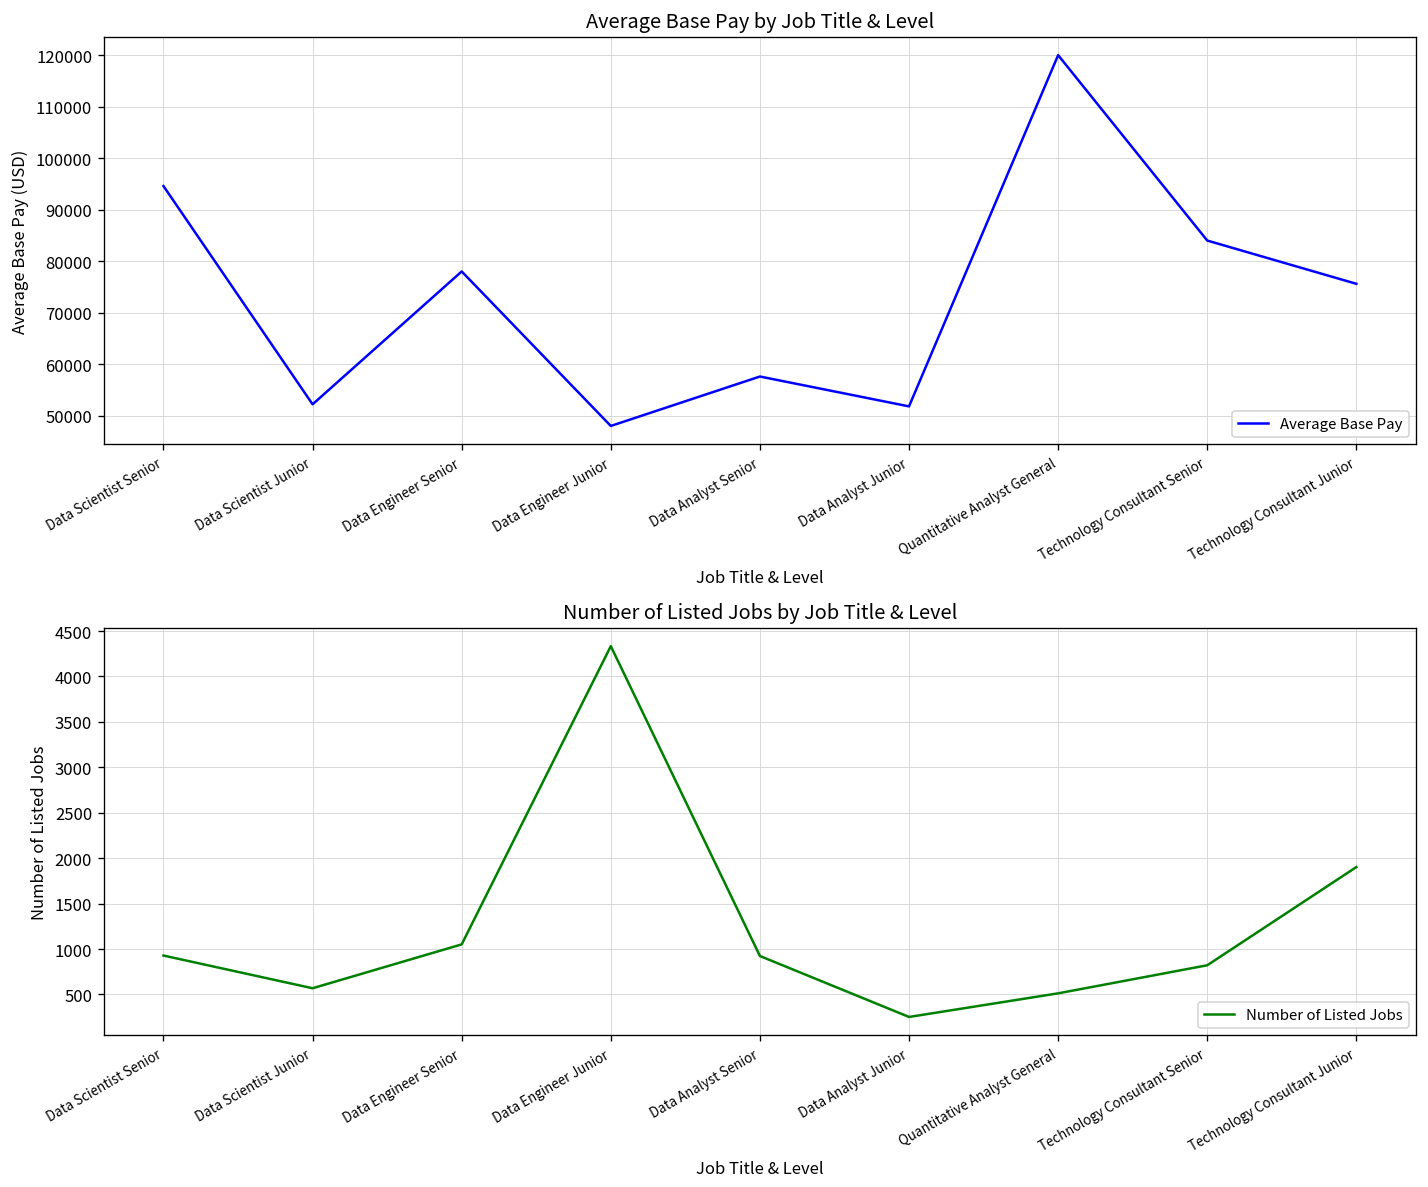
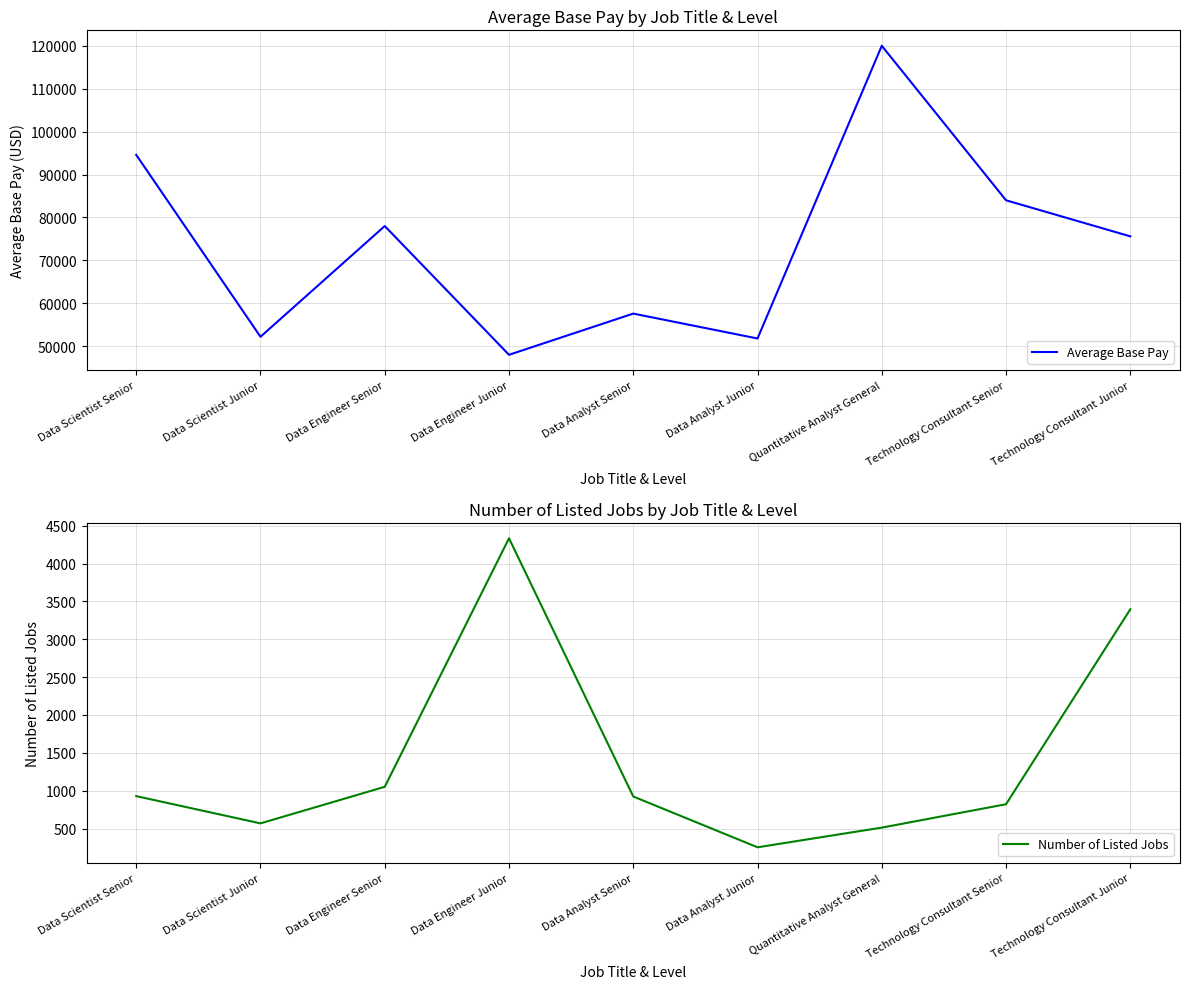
  {
    "Average Base Pay by Job Title & Level": {
      "Data Scientist Senior": 95000,
      "Data Scientist Junior": 52000,
      "Data Engineer Senior": 78000,
      "Data Engineer Junior": 48000,
      "Data Analyst Senior": 58000,
      "Data Analyst Junior": 52000,
      "Quantitative Analyst General": 120000,
      "Technology Consultant Senior": 84000,
      "Technology Consultant Junior": 76000
    },
    "Number of Listed Jobs by Job Title & Level": {
      "Data Scientist Senior": 900,
      "Data Scientist Junior": 600,
      "Data Engineer Senior": 1100,
      "Data Engineer Junior": 4300,
      "Data Analyst Senior": 900,
      "Data Analyst Junior": 300,
      "Quantitative Analyst General": 500,
      "Technology Consultant Senior": 800,
-     "Technology Consultant Junior": 1900
+     "Technology Consultant Junior": 3400
    }
  }
